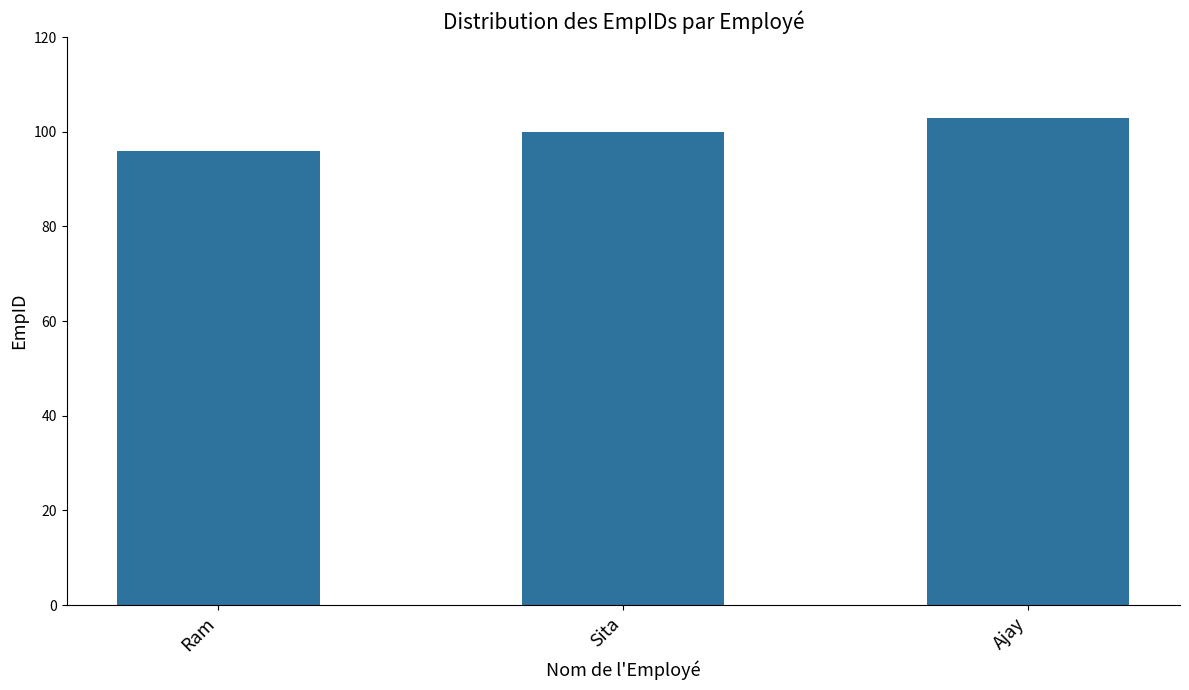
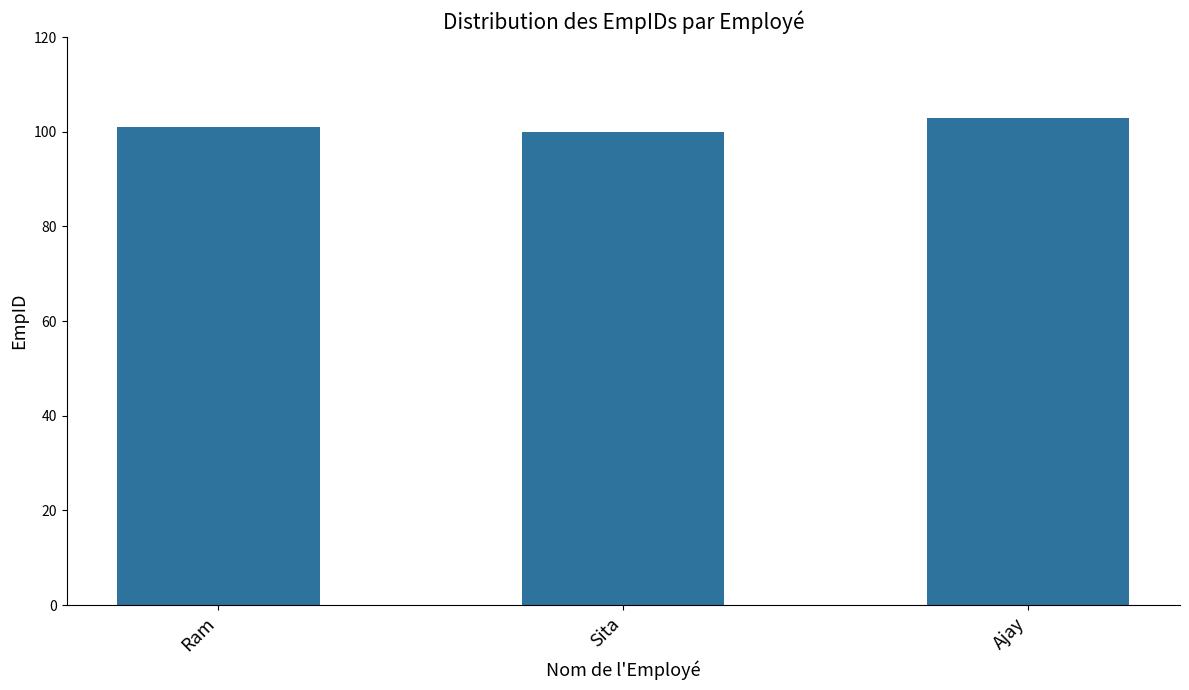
  {
-   "Ram": 96,
+   "Ram": 101,
    "Sita": 100,
    "Ajay": 103
  }
